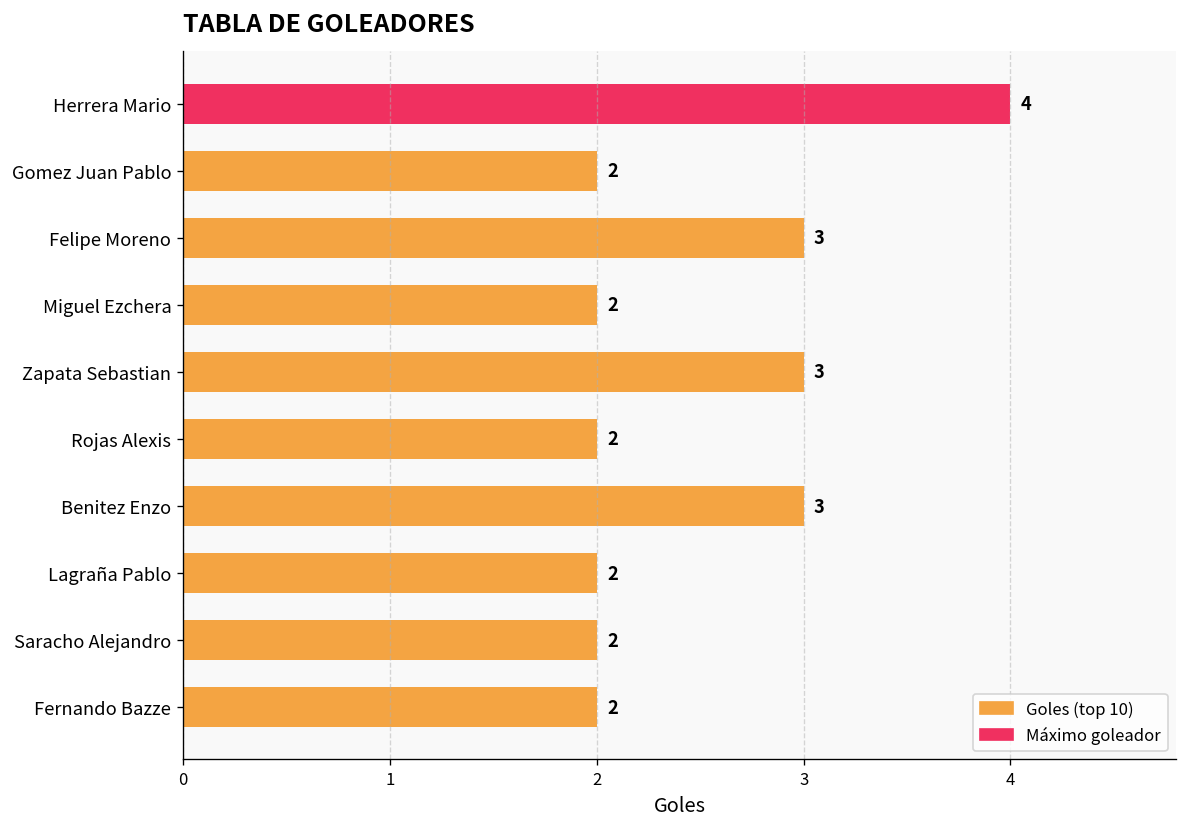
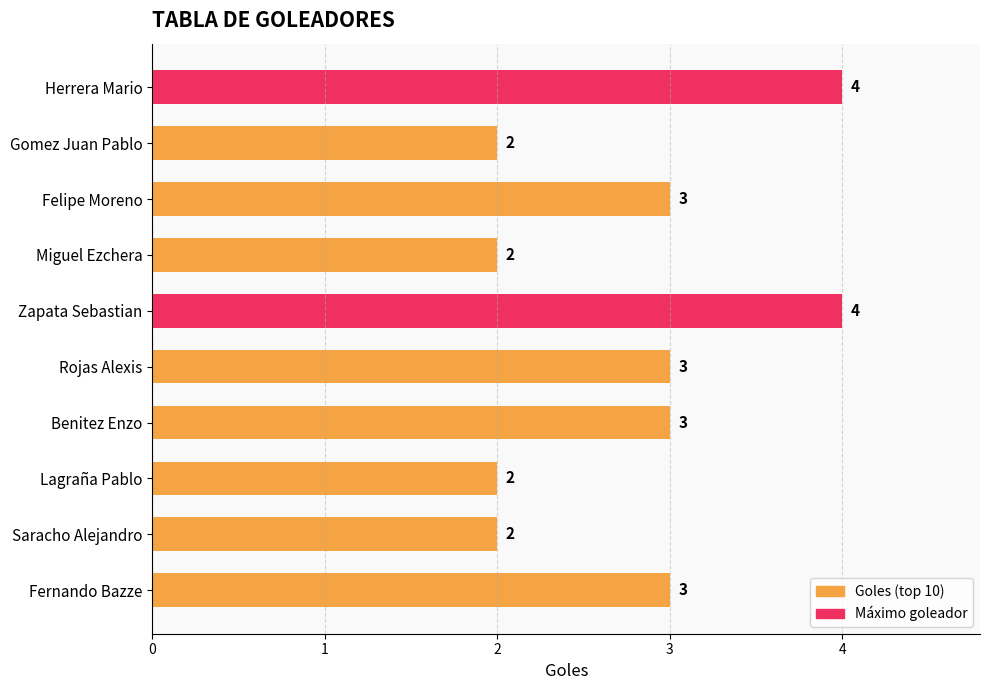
  {
    "Herrera Mario": 4,
    "Gomez Juan Pablo": 2,
    "Felipe Moreno": 3,
    "Miguel Ezchera": 2,
-   "Zapata Sebastian": 3,
-   "Rojas Alexis": 2,
+   "Zapata Sebastian": 4,
+   "Rojas Alexis": 3,
    "Benitez Enzo": 3,
    "Lagraña Pablo": 2,
    "Saracho Alejandro": 2,
-   "Fernando Bazze": 2
+   "Fernando Bazze": 3
  }
